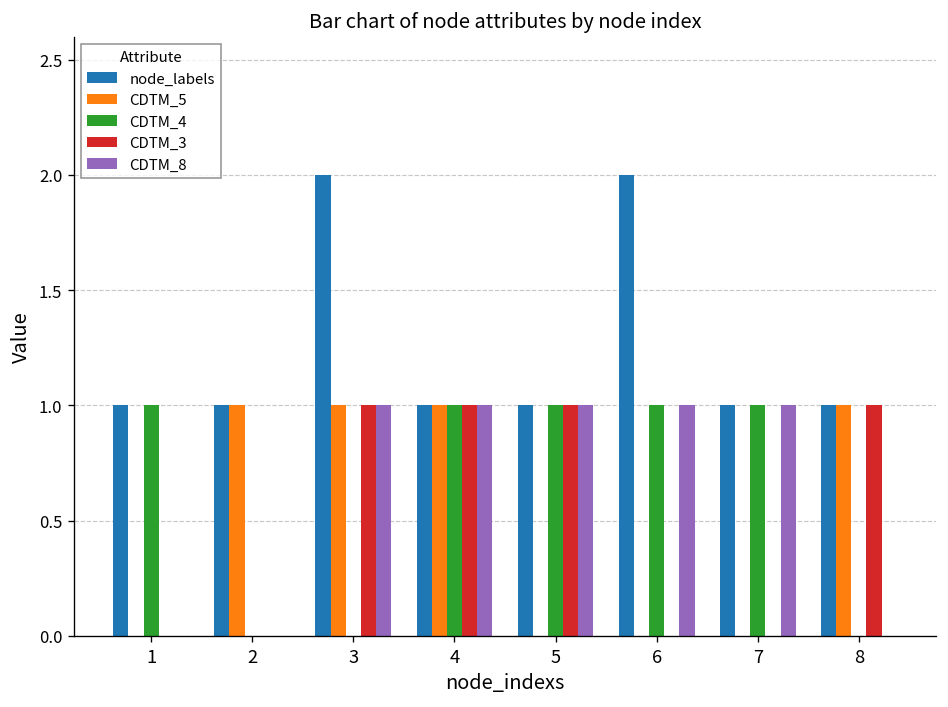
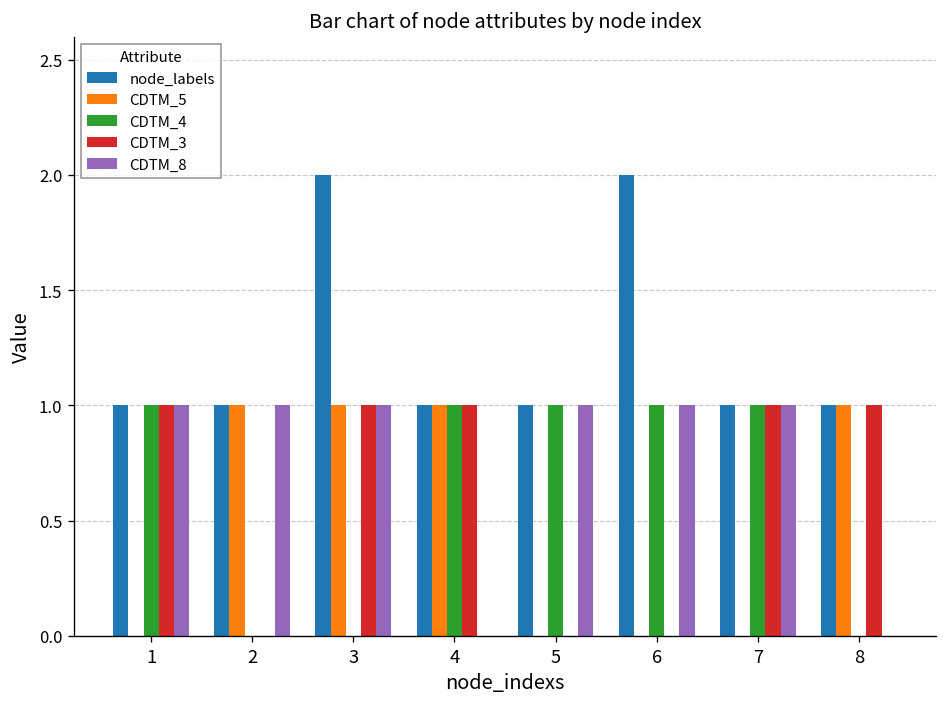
  {
    "node_labels": {
      "1": 1,
      "2": 1,
      "3": 2,
      "4": 1,
      "5": 1,
      "6": 2,
      "7": 1,
      "8": 1
    },
    "CDTM_5": {
      "1": 0,
      "2": 1,
      "3": 1,
      "4": 1,
      "5": 0,
      "6": 0,
      "7": 0,
      "8": 1
    },
    "CDTM_4": {
      "1": 1,
      "2": 0,
      "3": 0,
      "4": 1,
      "5": 1,
      "6": 1,
      "7": 1,
      "8": 0
    },
    "CDTM_3": {
-     "1": 0,
+     "1": 1,
      "2": 0,
      "3": 1,
      "4": 1,
-     "5": 1,
+     "5": 0,
      "6": 0,
-     "7": 0,
+     "7": 1,
      "8": 1
    },
    "CDTM_8": {
-     "1": 0,
-     "2": 0,
+     "1": 1,
+     "2": 1,
      "3": 1,
-     "4": 1,
+     "4": 0,
      "5": 1,
      "6": 1,
      "7": 1,
      "8": 0
    }
  }
